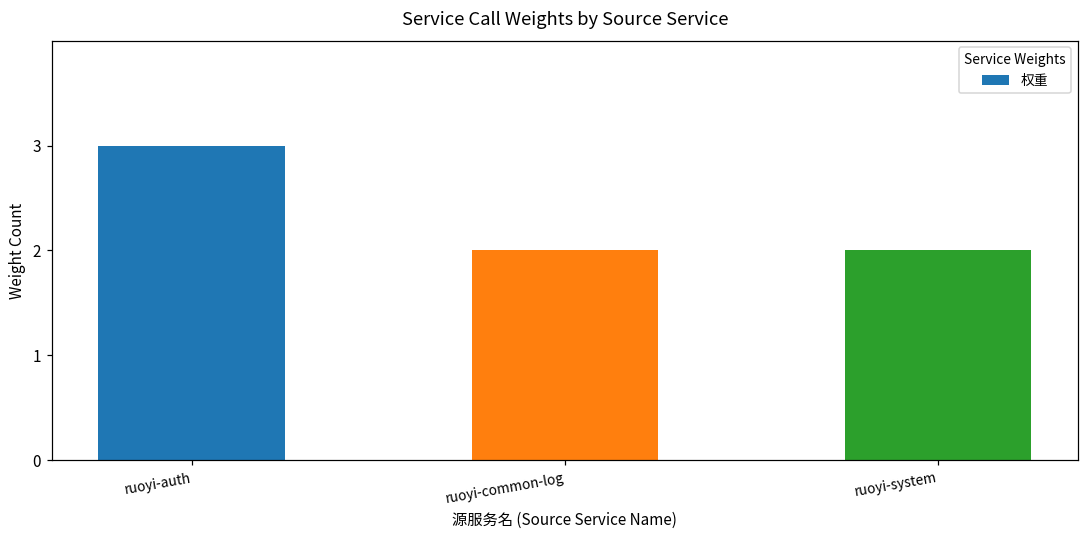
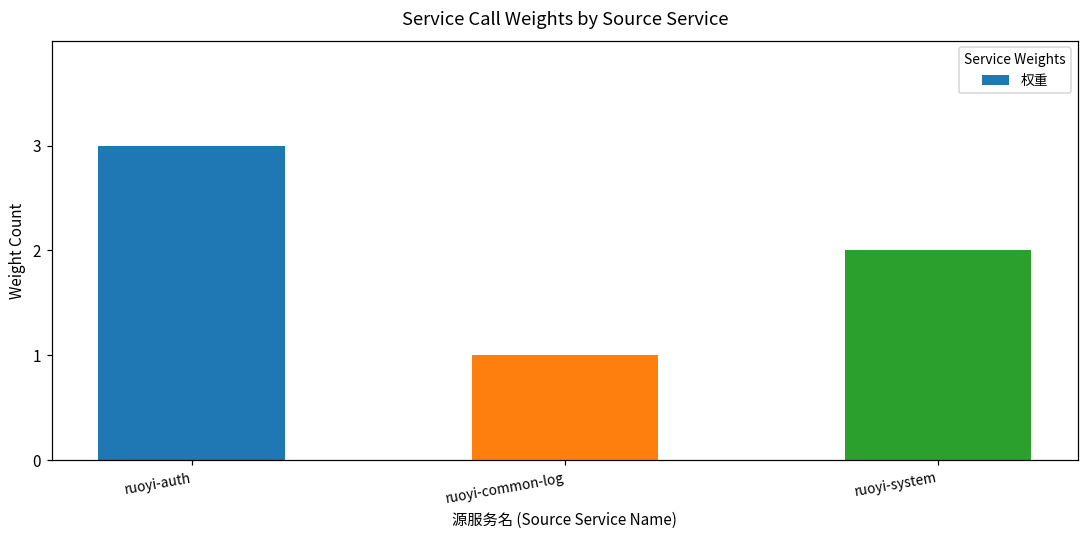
  {
    "ruoyi-auth": 3,
-   "ruoyi-common-log": 2,
+   "ruoyi-common-log": 1,
    "ruoyi-system": 2
  }
